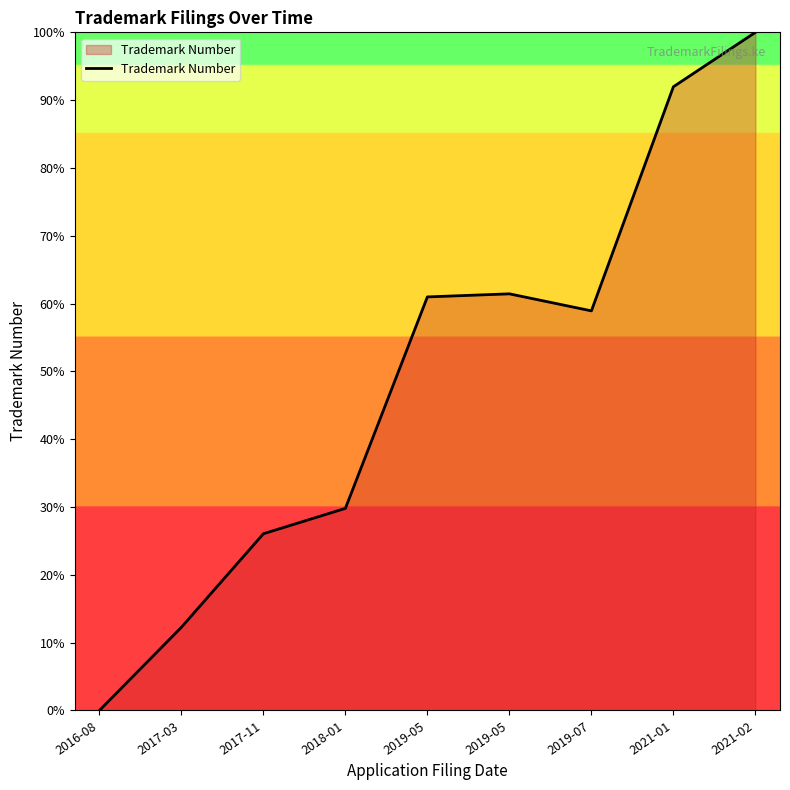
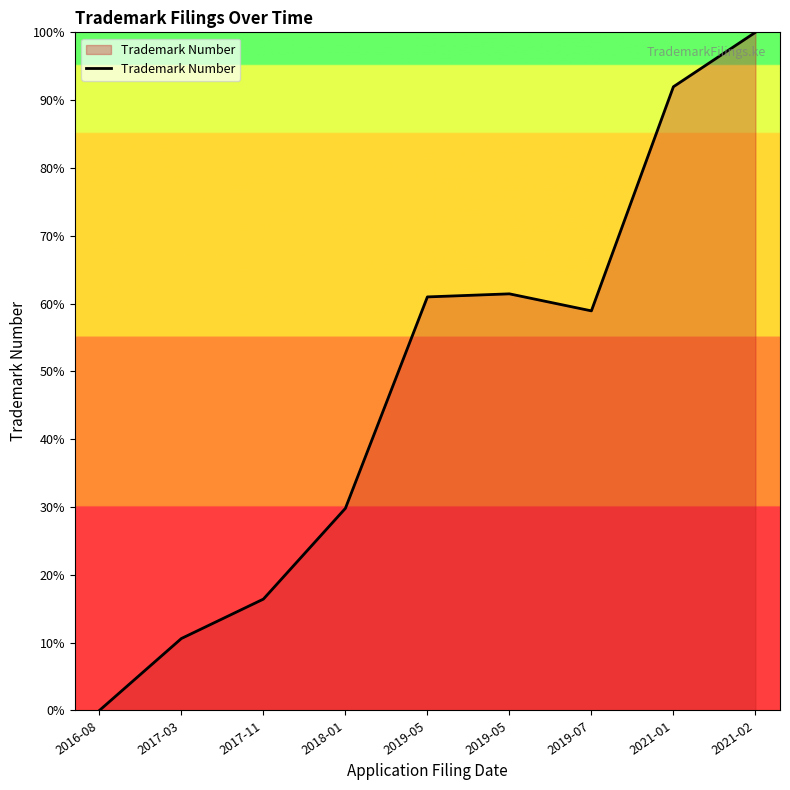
  {
    "2016-08": "0%",
-   "2017-03": "12%",
-   "2017-11": "26%",
+   "2017-03": "11%",
+   "2017-11": "16%",
    "2018-01": "30%",
    "2019-07": "59%",
    "2021-01": "92%",
    "2021-02": "100%"
  }
